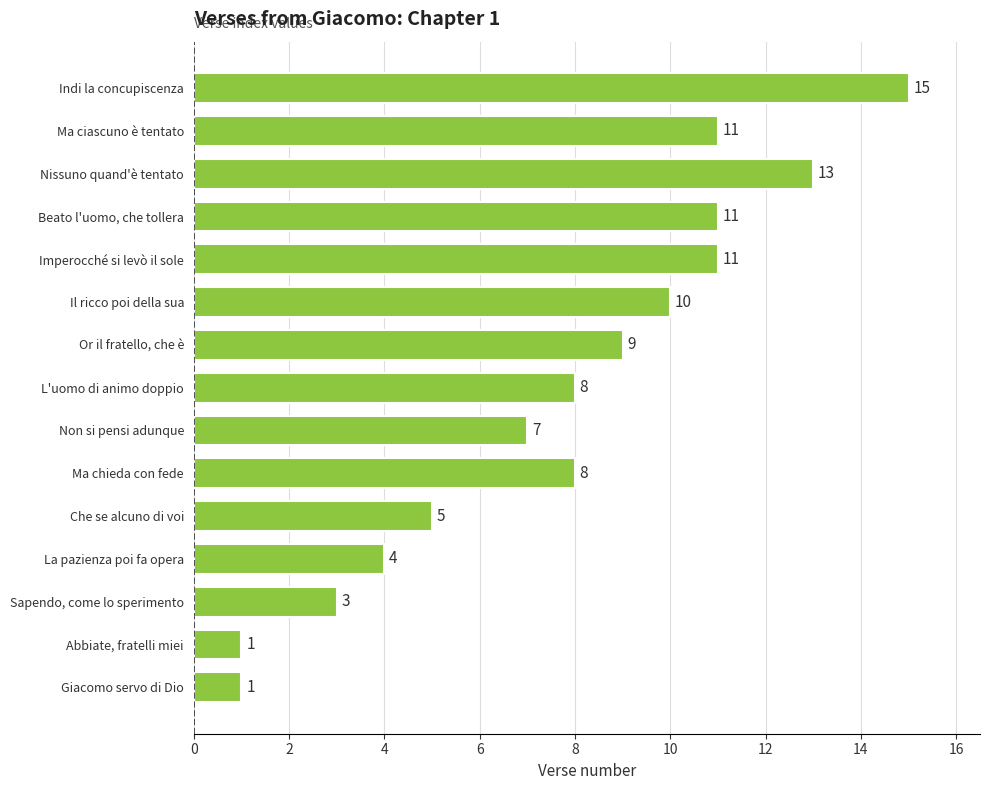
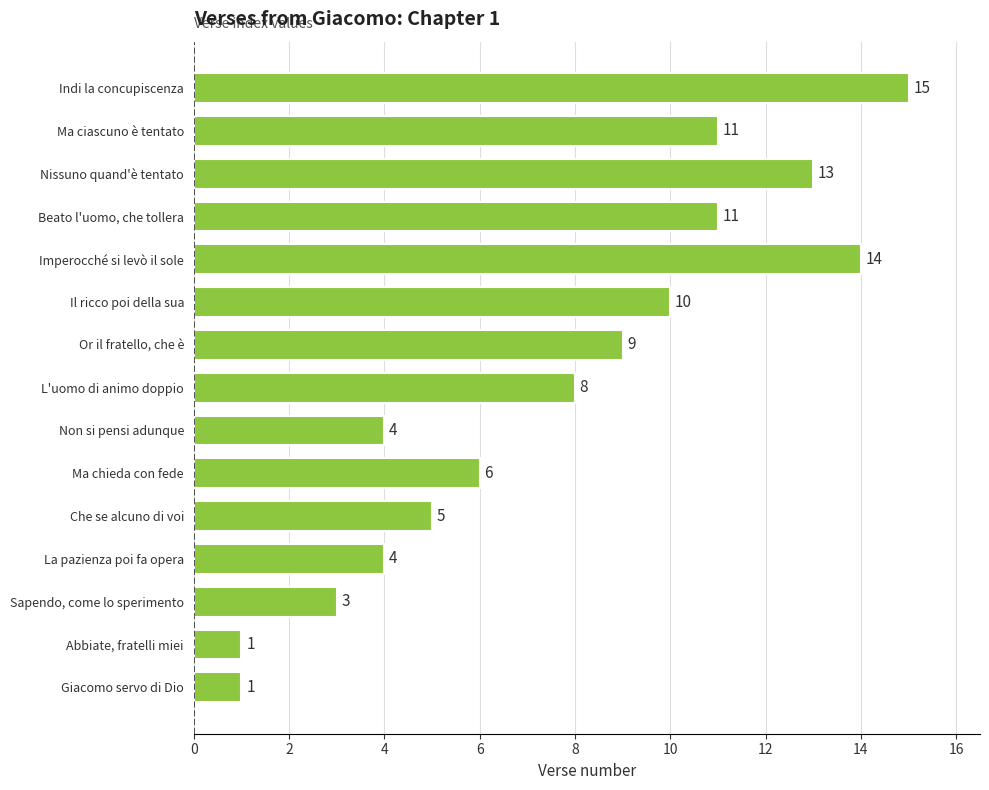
  {
    "Indi la concupiscenza": 15,
    "Ma ciascuno è tentato": 11,
    "Nissuno quand'è tentato": 13,
    "Beato l'uomo, che tollera": 11,
-   "Imperocché si levò il sole": 11,
+   "Imperocché si levò il sole": 14,
    "Il ricco poi della sua": 10,
    "Or il fratello, che è": 9,
    "L'uomo di animo doppio": 8,
-   "Non si pensi adunque": 7,
-   "Ma chieda con fede": 8,
+   "Non si pensi adunque": 4,
+   "Ma chieda con fede": 6,
    "Che se alcuno di voi": 5,
    "La pazienza poi fa opera": 4,
    "Sapendo, come lo sperimento": 3,
    "Abbiate, fratelli miei": 1,
    "Giacomo servo di Dio": 1
  }
